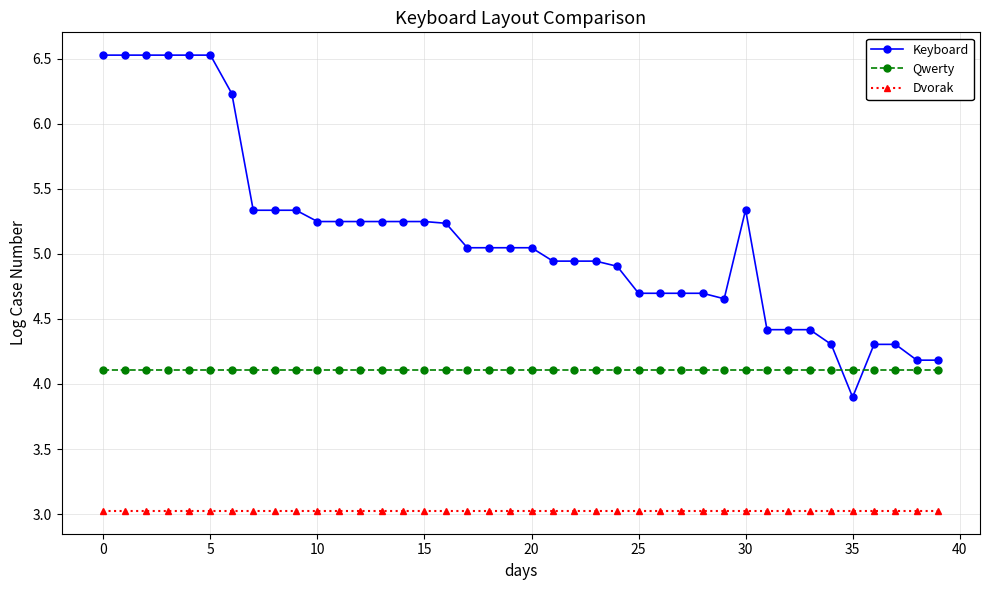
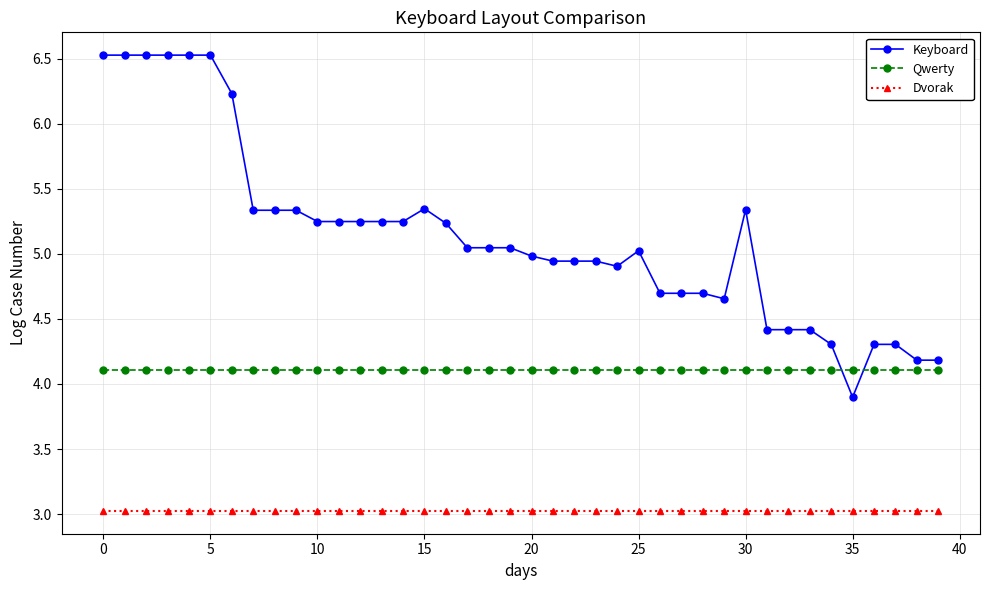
  {
    "Keyboard": {
      "0": 6.53,
      "5": 6.53,
      "10": 5.25,
-     "15": 5.25,
-     "20": 5.05,
-     "25": 4.70,
+     "15": 5.35,
+     "20": 4.98,
+     "25": 5.02,
      "30": 5.34,
      "35": 3.90
    },
    "Qwerty": {
      "0": 4.11,
      "5": 4.11,
      "10": 4.11,
      "15": 4.11,
      "20": 4.11,
      "25": 4.11,
      "30": 4.11,
      "35": 4.11
    },
    "Dvorak": {
      "0": 3.02,
      "5": 3.02,
      "10": 3.02,
      "15": 3.02,
      "20": 3.02,
      "25": 3.02,
      "30": 3.02,
      "35": 3.02
    }
  }
